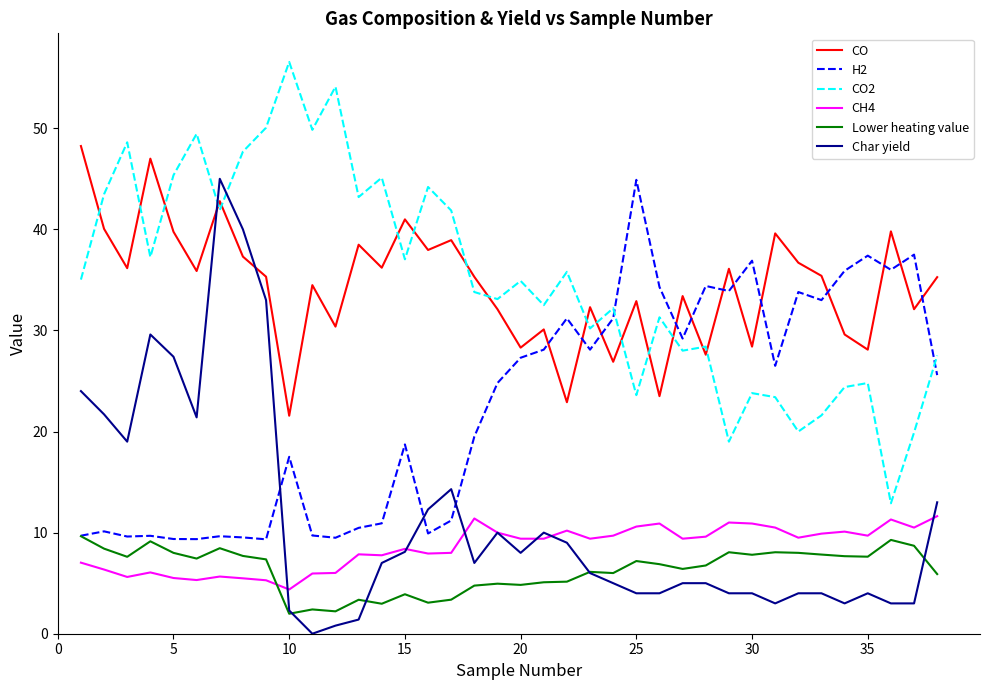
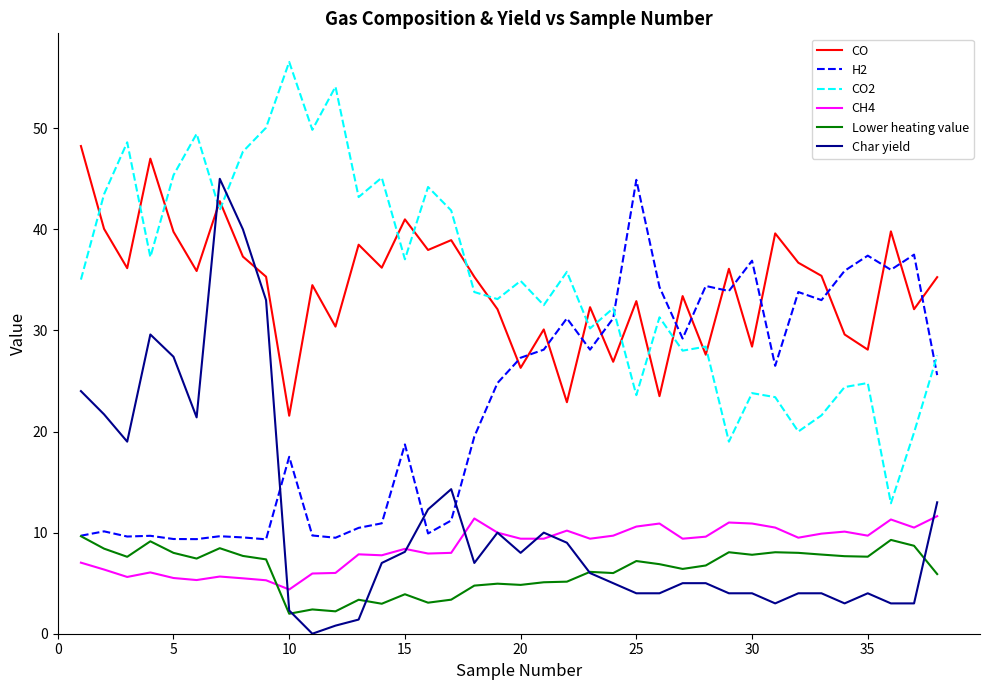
  {
    "CO": {
      "5": 39.8,
      "10": 21.6,
      "15": 41.0,
-     "20": 28.3,
+     "20": 26.3,
      "25": 32.9,
      "30": 28.4,
      "35": 28.1
    },
    "H2": {
      "5": 9.4,
      "10": 17.5,
      "15": 18.7,
      "20": 27.3,
      "25": 44.9,
      "30": 36.9,
      "35": 37.4
    },
    "CO2": {
      "5": 45.4,
      "10": 56.6,
      "15": 37.0,
      "20": 34.9,
      "25": 23.6,
      "30": 23.8,
      "35": 24.8
    },
    "CH4": {
      "5": 5.5,
      "10": 4.4,
      "15": 8.4,
      "20": 9.4,
      "25": 10.6,
      "30": 10.9,
      "35": 9.7
    },
    "Lower heating value": {
      "5": 8.0,
      "10": 2.0,
      "15": 3.9,
      "20": 4.8,
      "25": 7.2,
      "30": 7.8,
      "35": 7.6
    },
    "Char yield": {
      "5": 27.4,
      "10": 2.3,
      "15": 8.1,
      "20": 8.0,
      "25": 4.0,
      "30": 4.0,
      "35": 4.0
    }
  }
